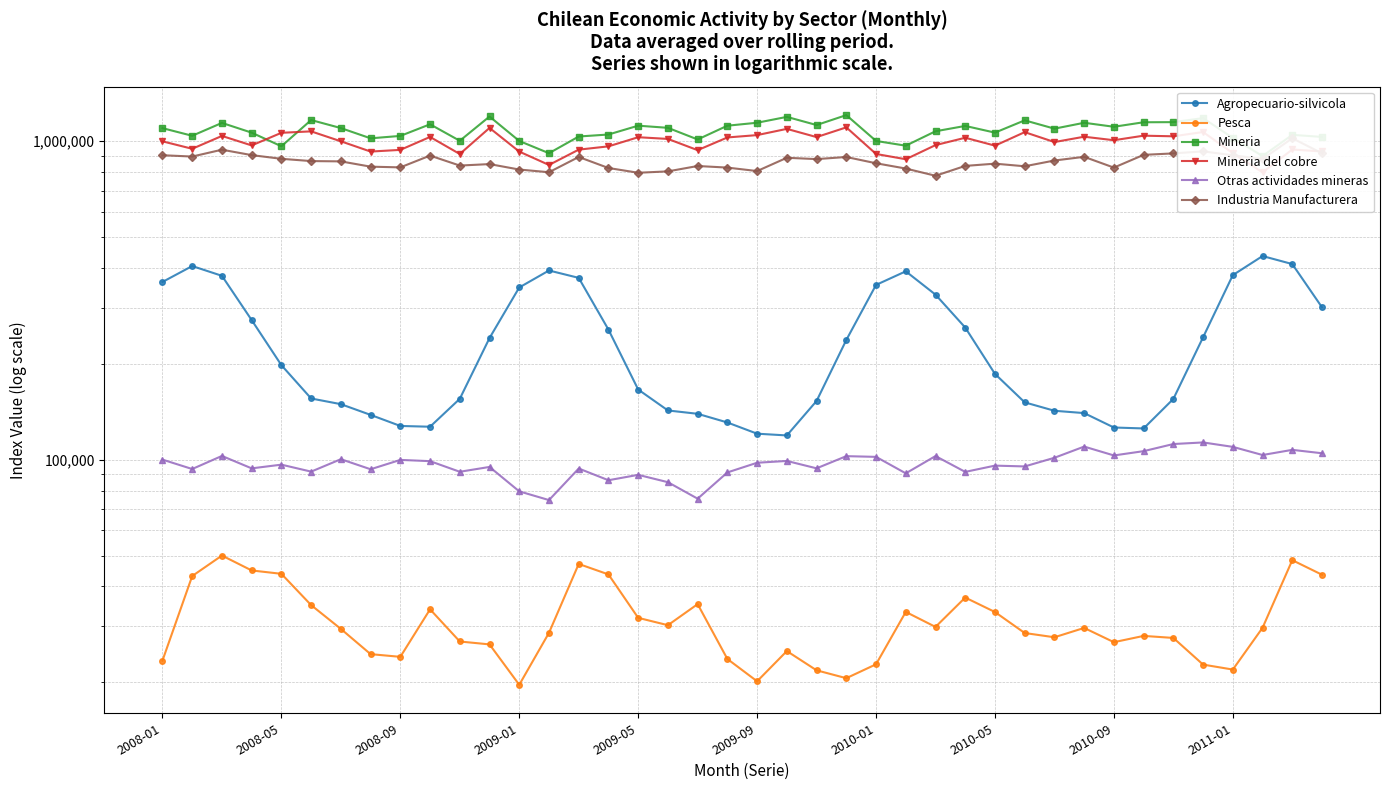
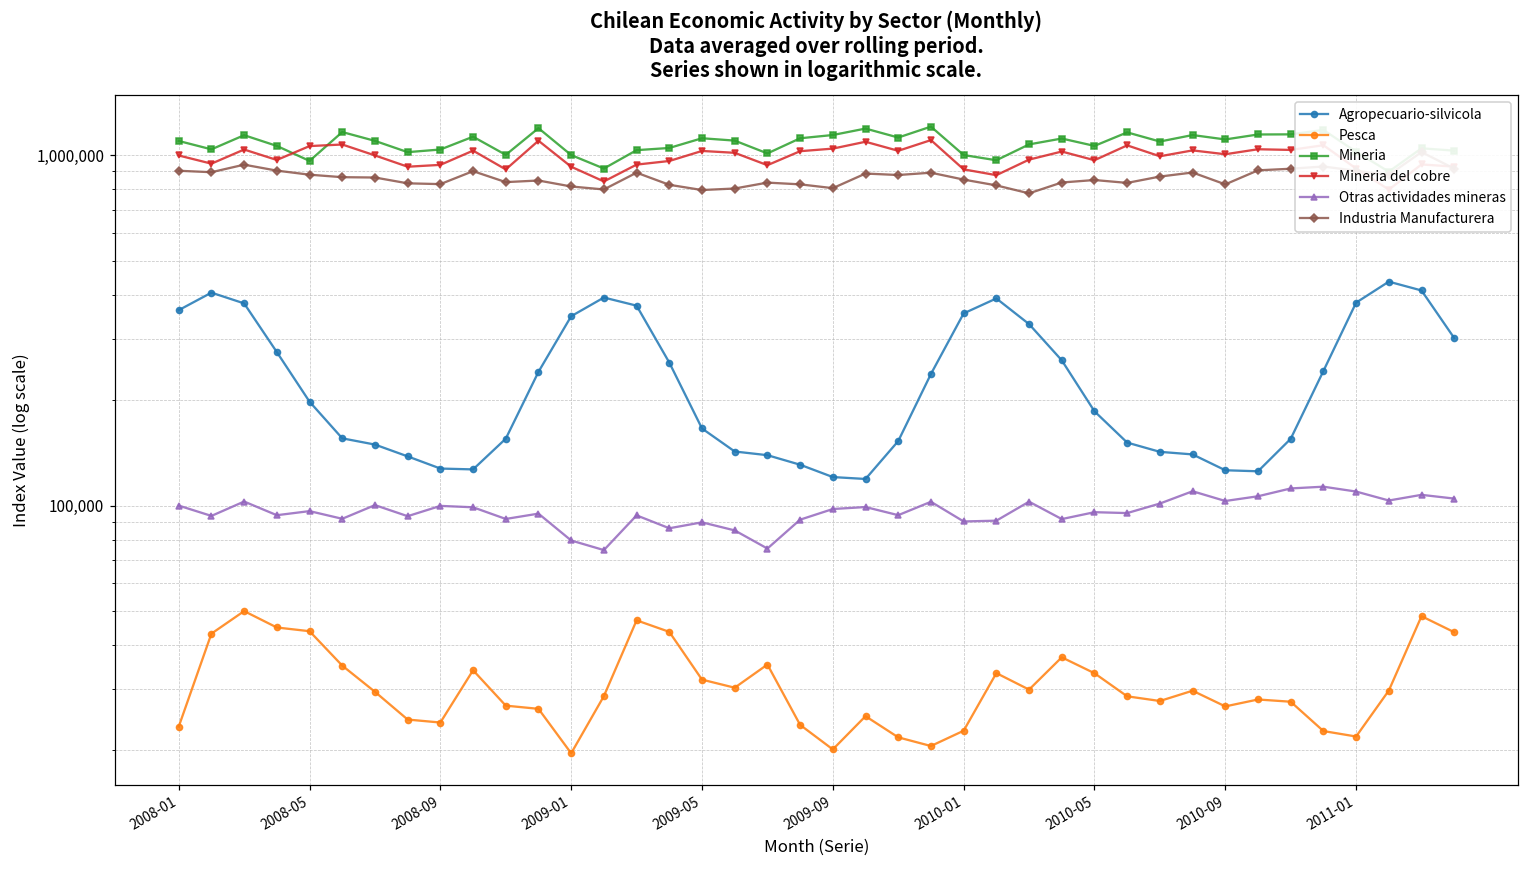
  {
    "Agropecuario-silvicola": {
      "2008-01": "360,000",
      "2008-05": "200,000",
      "2008-09": "128,000",
      "2009-01": "350,000",
      "2009-05": "170,000",
      "2009-09": "121,000",
      "2010-01": "350,000",
      "2010-05": "190,000",
      "2010-09": "126,000",
      "2011-01": "380,000"
    },
    "Pesca": {
      "2008-01": "23,000",
      "2008-05": "44,000",
      "2008-09": "24,000",
      "2009-01": "20,000",
      "2009-05": "32,000",
      "2009-09": "20,000",
      "2010-01": "23,000",
      "2010-05": "33,000",
      "2010-09": "27,000",
      "2011-01": "22,000"
    },
    "Mineria": {
      "2008-01": "1,100,000",
      "2008-05": "960,000",
      "2008-09": "1,040,000",
      "2009-01": "1,000,000",
      "2009-05": "1,120,000",
      "2009-09": "1,140,000",
      "2010-01": "1,000,000",
      "2010-05": "1,060,000",
      "2010-09": "1,110,000"
    },
    "Mineria del cobre": {
      "2008-01": "1,000,000",
      "2008-05": "1,060,000",
      "2008-09": "940,000",
      "2009-01": "930,000",
      "2009-05": "1,030,000",
      "2009-09": "1,050,000",
      "2010-01": "910,000",
      "2010-05": "970,000",
      "2010-09": "1,010,000"
    },
    "Otras actividades mineras": {
      "2008-01": "100,000",
      "2008-05": "96,000",
      "2008-09": "100,000",
      "2009-01": "80,000",
      "2009-05": "90,000",
      "2009-09": "98,000",
-     "2010-01": "102,000",
+     "2010-01": "90,000",
      "2010-05": "96,000",
      "2010-09": "103,000",
      "2011-01": "110,000"
    },
    "Industria Manufacturera": {
      "2008-01": "900,000",
      "2008-05": "880,000",
      "2008-09": "830,000",
      "2009-01": "820,000",
      "2009-05": "800,000",
      "2009-09": "810,000",
      "2010-01": "850,000",
      "2010-05": "850,000",
      "2010-09": "830,000"
    }
  }
